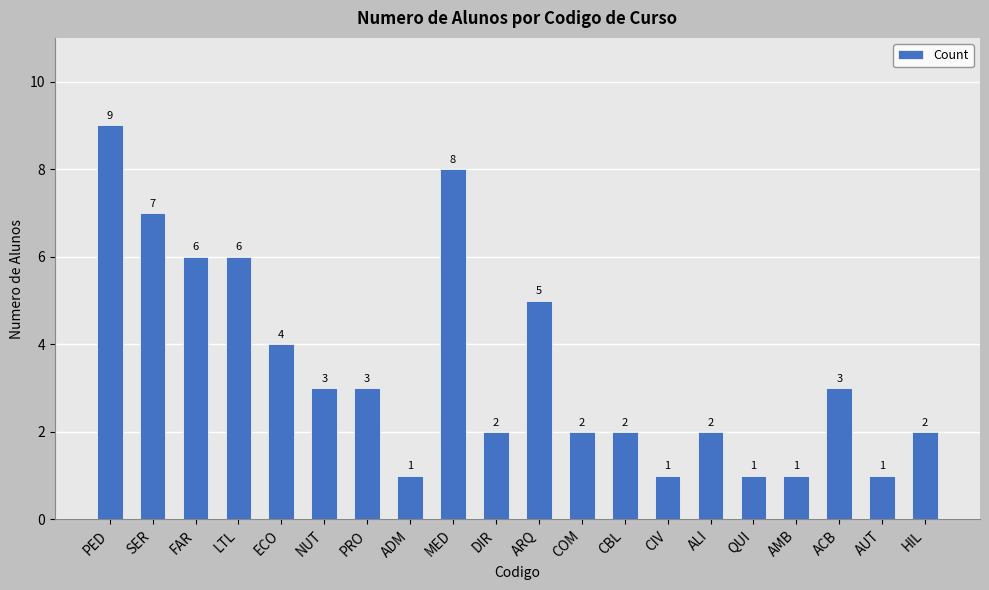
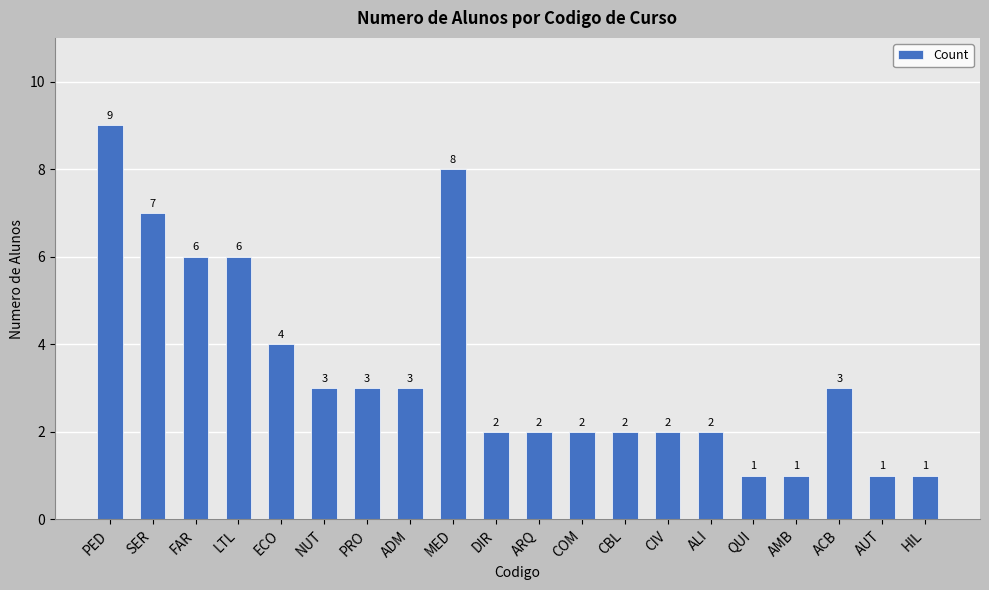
  {
    "PED": 9,
    "SER": 7,
    "FAR": 6,
    "LTL": 6,
    "ECO": 4,
    "NUT": 3,
    "PRO": 3,
-   "ADM": 1,
+   "ADM": 3,
    "MED": 8,
    "DIR": 2,
-   "ARQ": 5,
+   "ARQ": 2,
    "COM": 2,
    "CBL": 2,
-   "CIV": 1,
+   "CIV": 2,
    "ALI": 2,
    "QUI": 1,
    "AMB": 1,
    "ACB": 3,
    "AUT": 1,
-   "HIL": 2
+   "HIL": 1
  }
